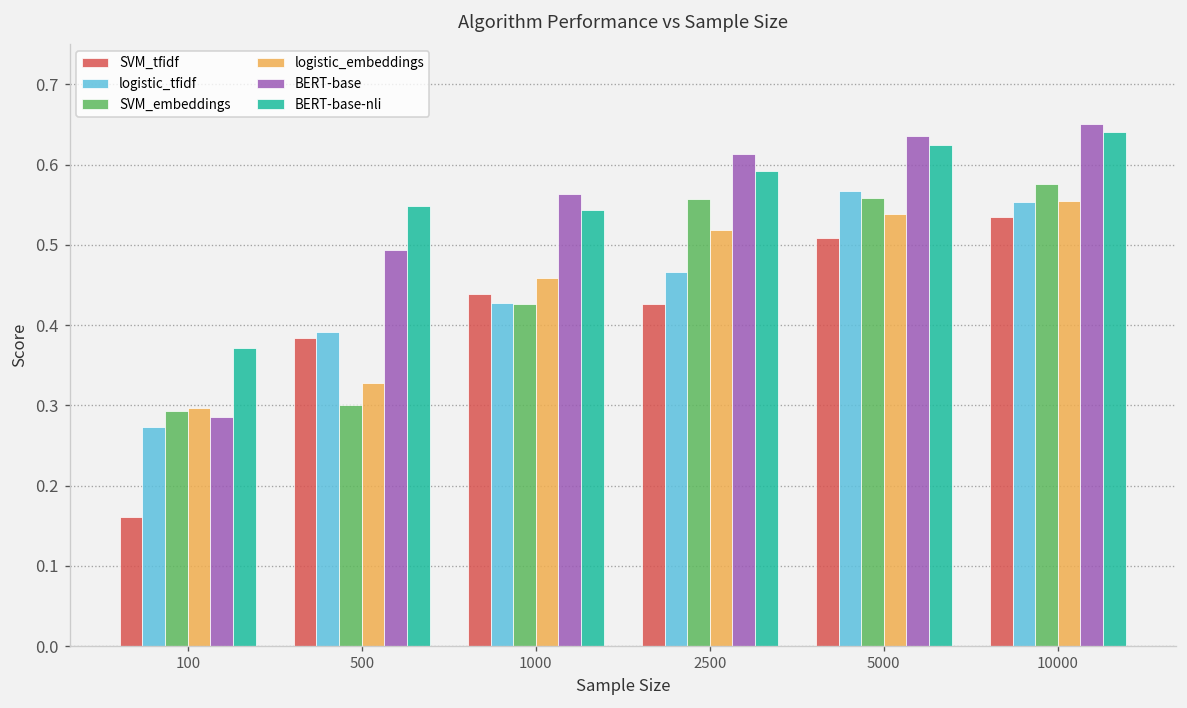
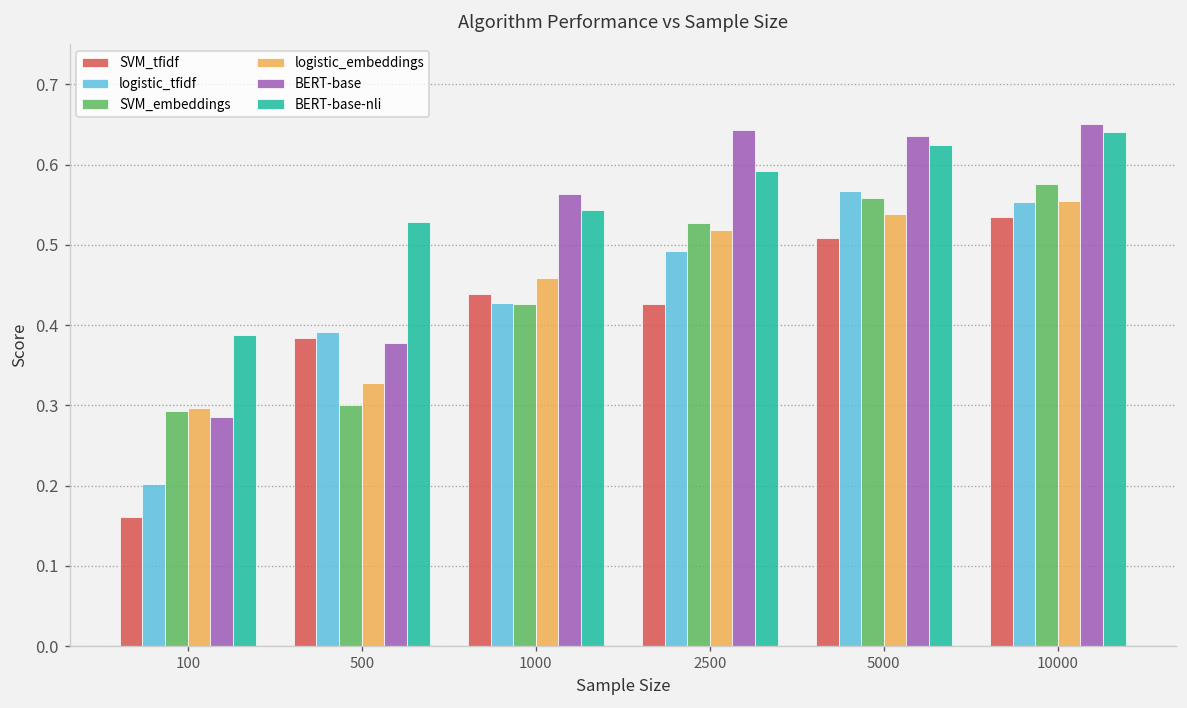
  {
    "SVM_tfidf": {
      "100": 0.16,
      "500": 0.38,
      "1000": 0.44,
      "2500": 0.43,
      "5000": 0.51,
      "10000": 0.54
    },
    "logistic_tfidf": {
-     "100": 0.27,
+     "100": 0.20,
      "500": 0.39,
      "1000": 0.43,
-     "2500": 0.47,
+     "2500": 0.49,
      "5000": 0.57,
      "10000": 0.55
    },
    "SVM_embeddings": {
      "100": 0.29,
      "500": 0.30,
      "1000": 0.43,
-     "2500": 0.56,
+     "2500": 0.53,
      "5000": 0.56,
      "10000": 0.58
    },
    "logistic_embeddings": {
      "100": 0.30,
      "500": 0.33,
      "1000": 0.46,
      "2500": 0.52,
      "5000": 0.54,
      "10000": 0.56
    },
    "BERT-base": {
      "100": 0.29,
-     "500": 0.49,
+     "500": 0.38,
      "1000": 0.56,
-     "2500": 0.61,
+     "2500": 0.64,
      "5000": 0.64,
      "10000": 0.65
    },
    "BERT-base-nli": {
-     "100": 0.37,
-     "500": 0.55,
+     "100": 0.39,
+     "500": 0.53,
      "1000": 0.54,
      "2500": 0.59,
      "5000": 0.63,
      "10000": 0.64
    }
  }
